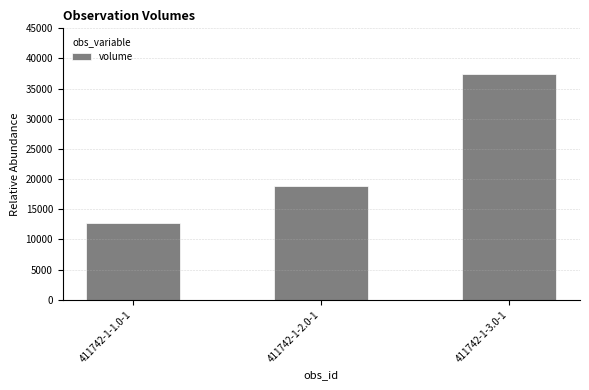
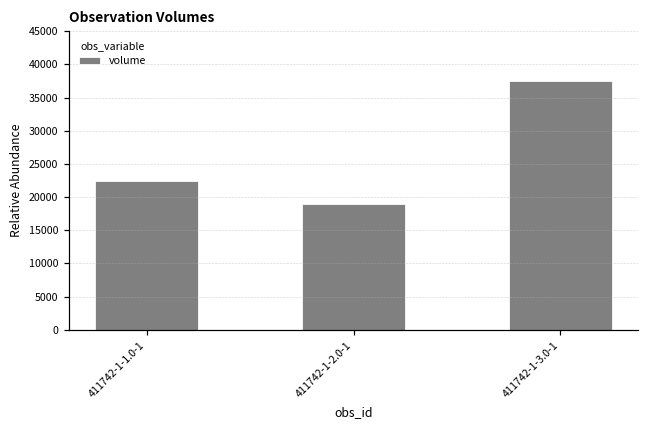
  {
-   "411742-1-1.0-1": 13000,
+   "411742-1-1.0-1": 22000,
    "411742-1-2.0-1": 19000,
    "411742-1-3.0-1": 37000
  }
